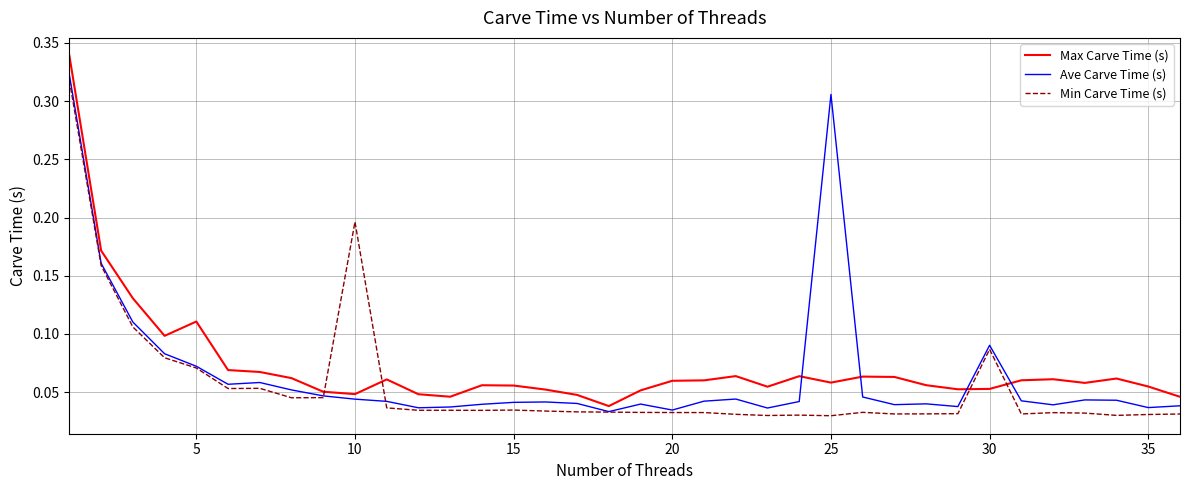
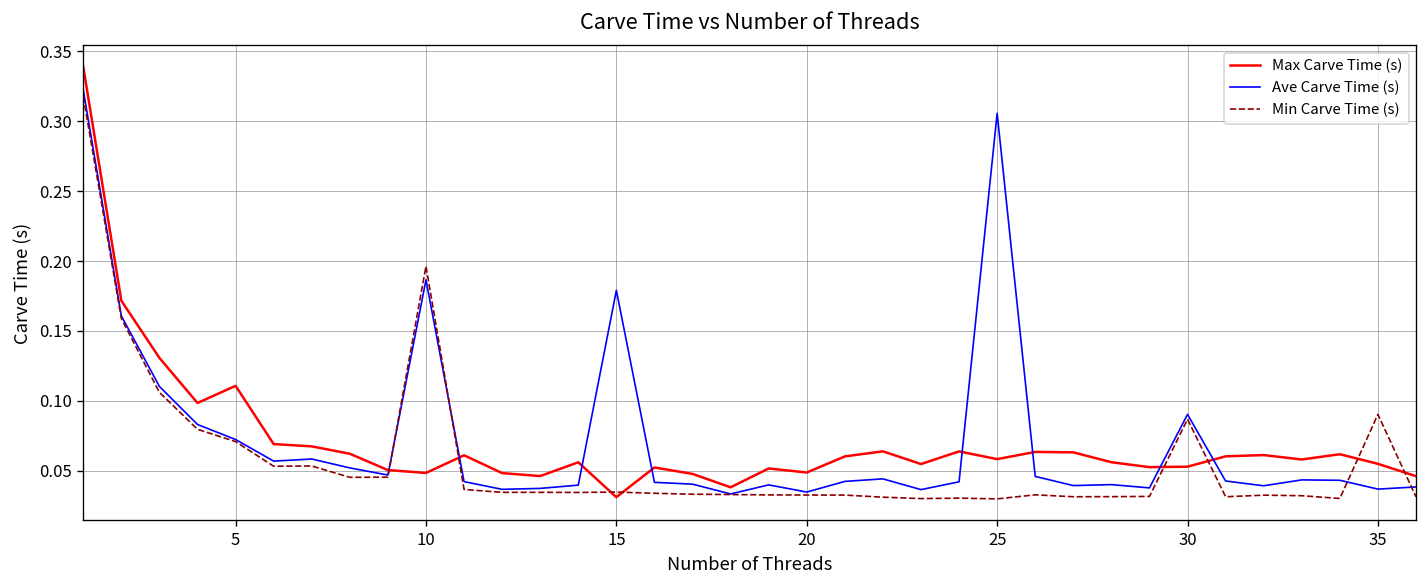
  {
    "Max Carve Time (s)": {
      "5": 0.111,
      "10": 0.048,
-     "15": 0.056,
-     "20": 0.060,
+     "15": 0.031,
+     "20": 0.049,
      "25": 0.058,
      "30": 0.053,
      "35": 0.055
    },
    "Ave Carve Time (s)": {
-     "10": 0.044,
-     "15": 0.041,
+     "10": 0.187,
+     "15": 0.179,
      "25": 0.306,
      "30": 0.090,
      "35": 0.037
    },
    "Min Carve Time (s)": {
      "10": 0.196,
      "15": 0.035,
      "25": 0.030,
      "30": 0.087,
-     "35": 0.031
+     "35": 0.090
    }
  }
